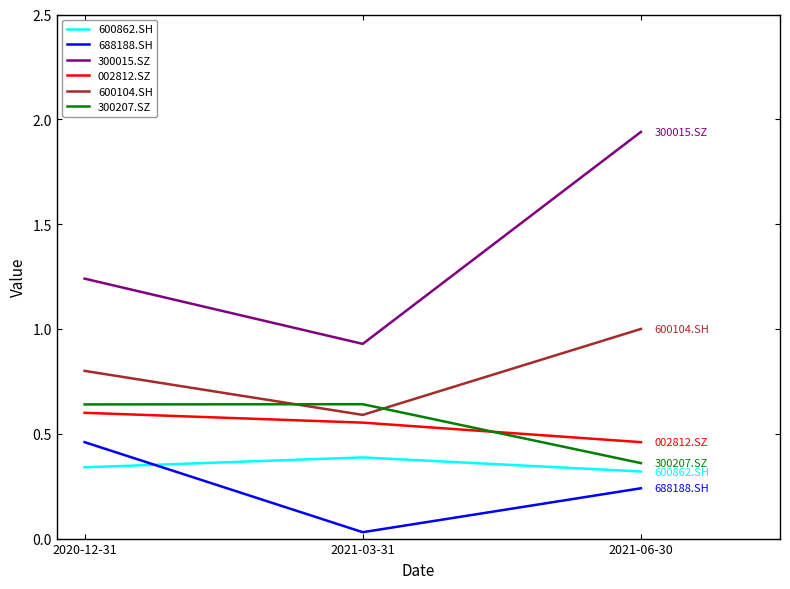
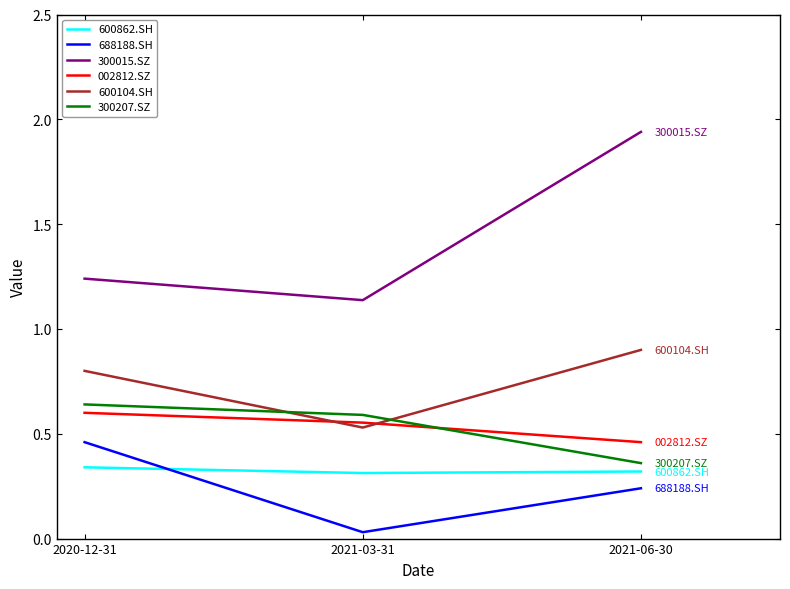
  {
    "600862.SH": {
      "2020-12-31": 0.34,
-     "2021-03-31": 0.39
+     "2021-03-31": 0.31
    },
    "688188.SH": {
      "2020-12-31": 0.46,
      "2021-03-31": 0.03
    },
    "300015.SZ": {
      "2020-12-31": 1.24,
-     "2021-03-31": 0.93
+     "2021-03-31": 1.14
    },
    "002812.SZ": {
      "2020-12-31": 0.60,
      "2021-03-31": 0.55
    },
    "600104.SH": {
      "2020-12-31": 0.80,
-     "2021-03-31": 0.59,
-     "2021-06-30": 1.0
+     "2021-03-31": 0.53,
+     "2021-06-30": 0.9
    },
    "300207.SZ": {
      "2020-12-31": 0.64,
-     "2021-03-31": 0.64
+     "2021-03-31": 0.59
    }
  }
